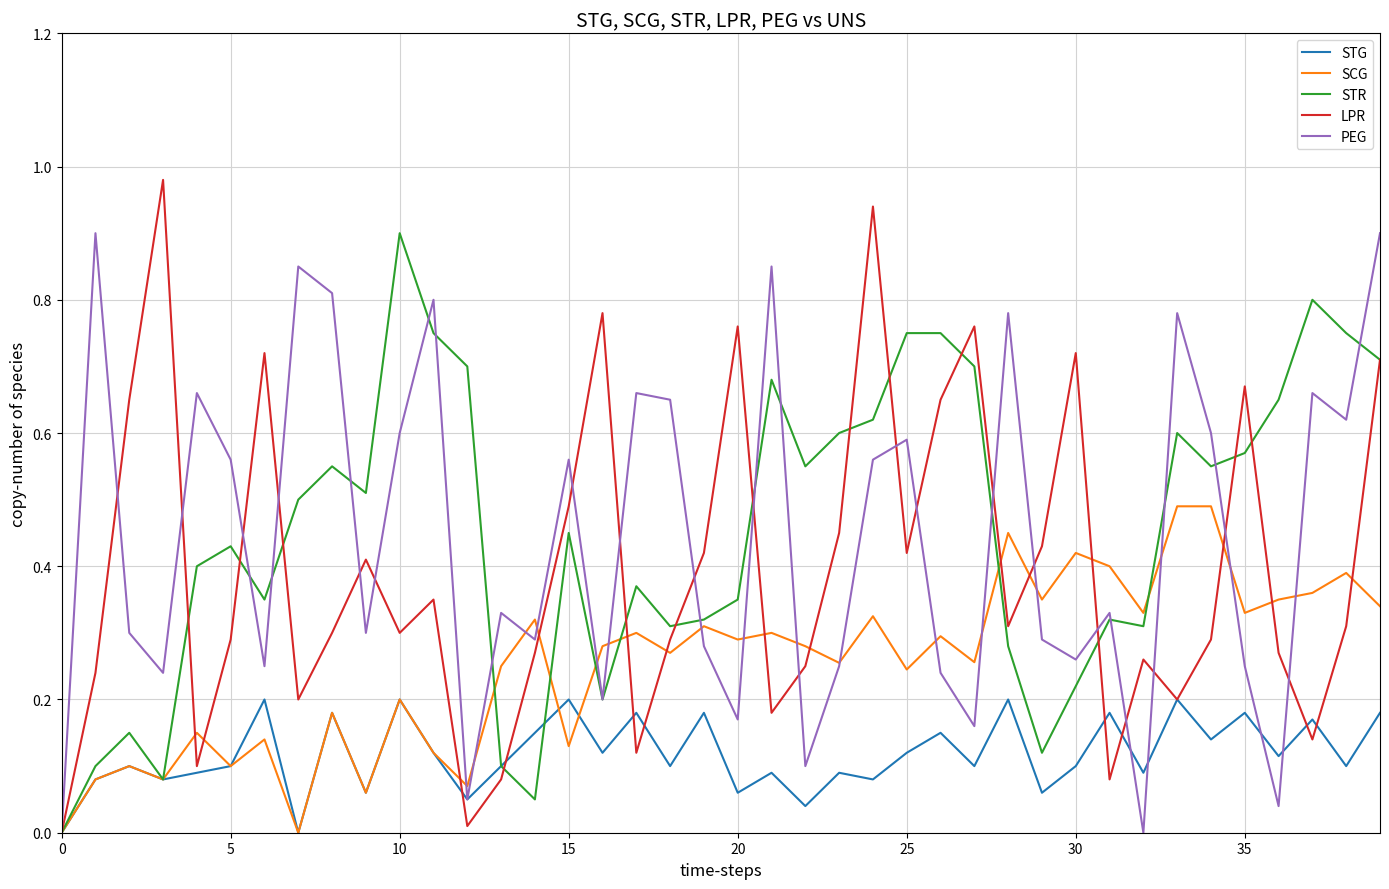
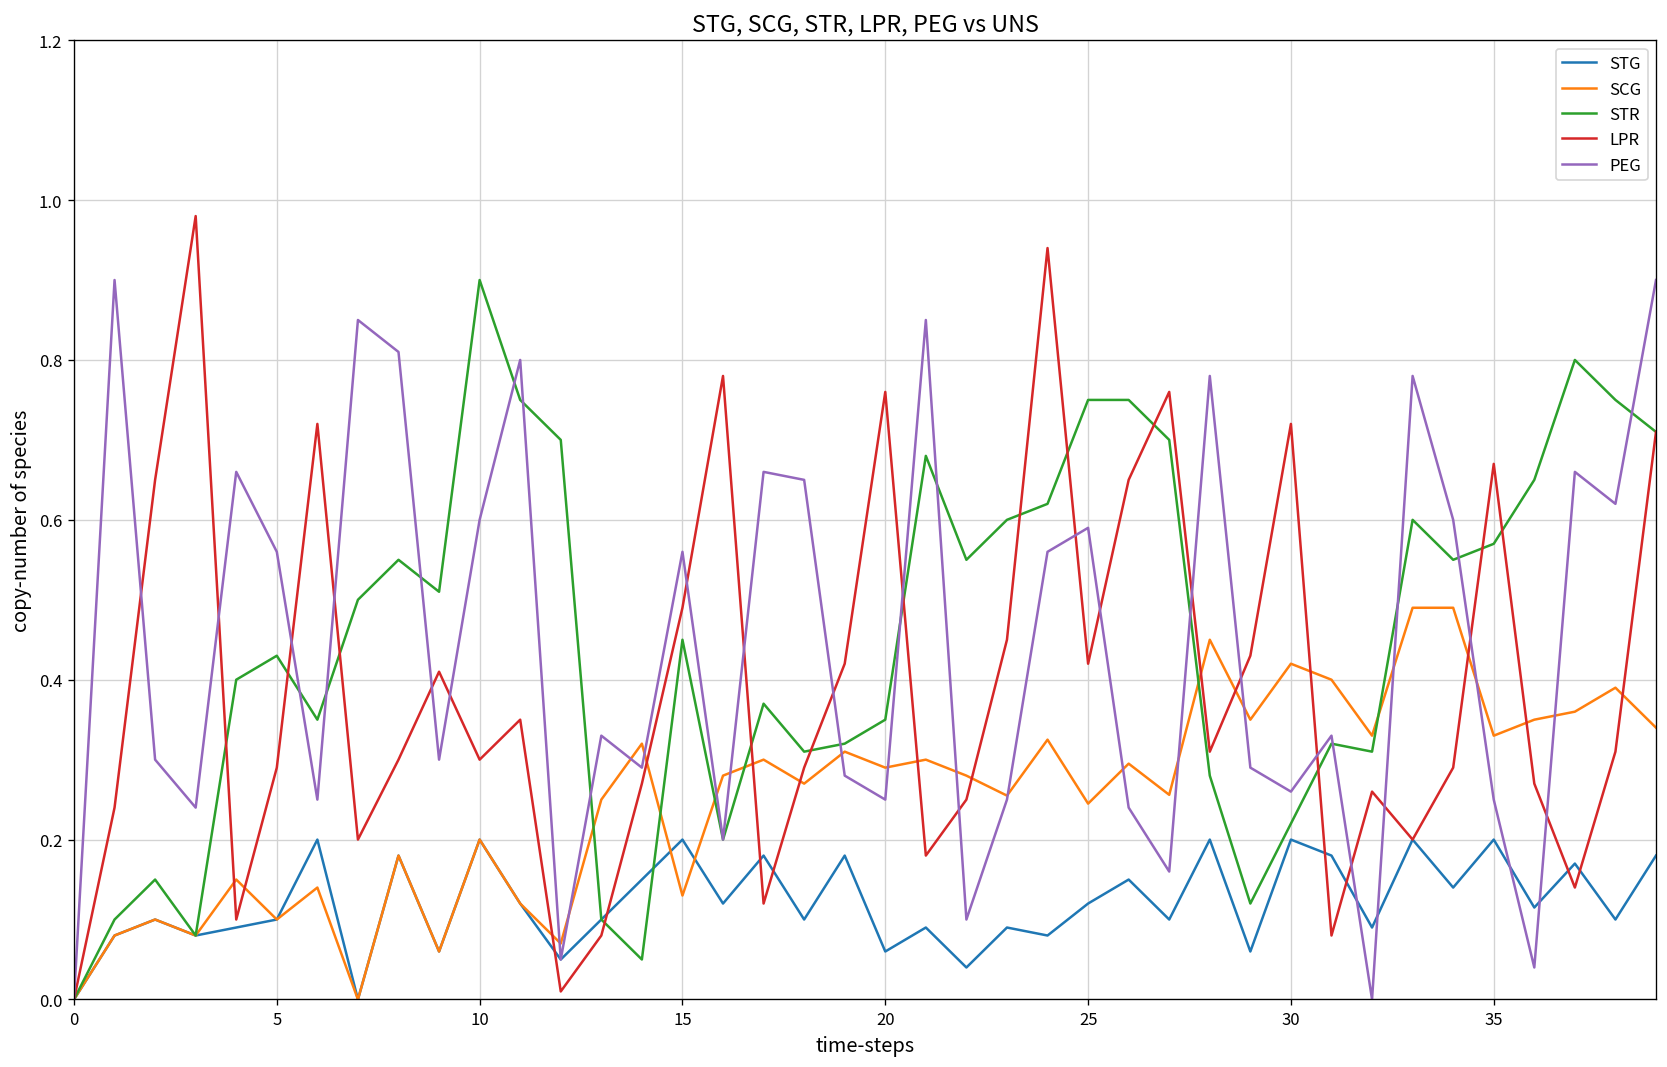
  {
    "STG": {
      "15": 0.20,
      "20": 0.06,
      "25": 0.12,
-     "30": 0.1,
-     "35": 0.18
+     "30": 0.2,
+     "35": 0.20
    },
    "SCG": {
      "15": 0.13,
      "20": 0.29,
      "25": 0.25,
      "30": 0.42,
      "35": 0.33
    },
    "STR": {
      "5": 0.43,
      "10": 0.90,
      "15": 0.45,
      "20": 0.35,
      "25": 0.75,
      "30": 0.22,
      "35": 0.57
    },
    "LPR": {
      "5": 0.29,
      "10": 0.30,
      "15": 0.49,
      "20": 0.76,
      "25": 0.42,
      "30": 0.72,
      "35": 0.67
    },
    "PEG": {
      "5": 0.56,
      "10": 0.60,
      "15": 0.56,
-     "20": 0.17,
+     "20": 0.25,
      "25": 0.59,
      "30": 0.26,
      "35": 0.25
    }
  }
